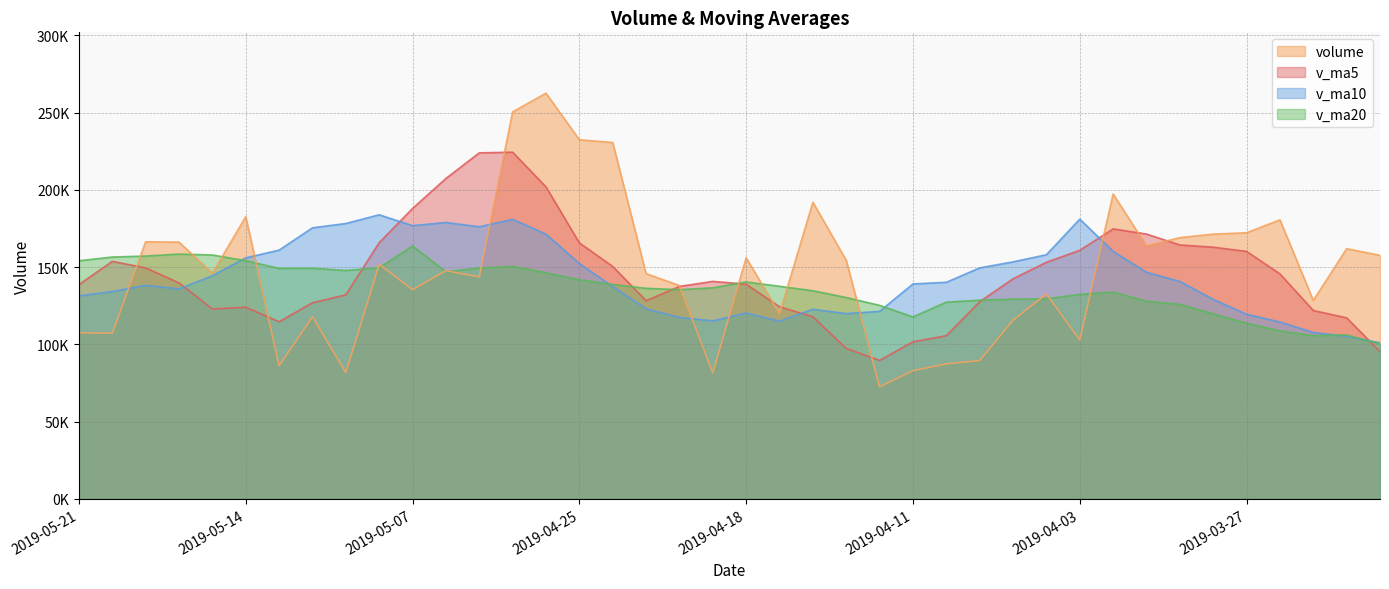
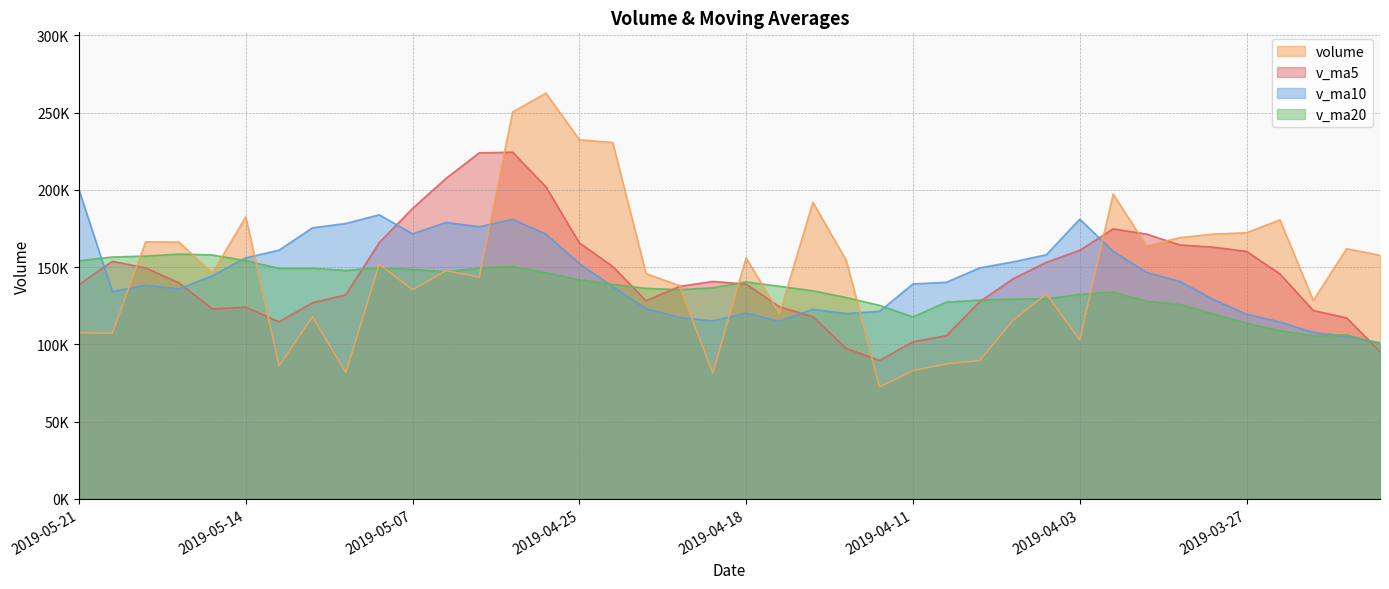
  {
    "v_ma10": {
-     "2019-05-21": 131000,
+     "2019-05-21": 200000,
      "2019-05-14": 156000,
-     "2019-05-07": 177000,
+     "2019-05-07": 172000,
      "2019-04-25": 152000,
      "2019-04-18": 120000,
      "2019-04-11": 139000,
      "2019-04-03": 181000,
      "2019-03-27": 119000
    },
    "v_ma20": {
      "2019-05-21": 154000,
      "2019-05-14": 154000,
-     "2019-05-07": 164000,
+     "2019-05-07": 149000,
      "2019-04-25": 142000,
      "2019-04-11": 118000,
      "2019-04-03": 132000,
      "2019-03-27": 114000
    }
  }
